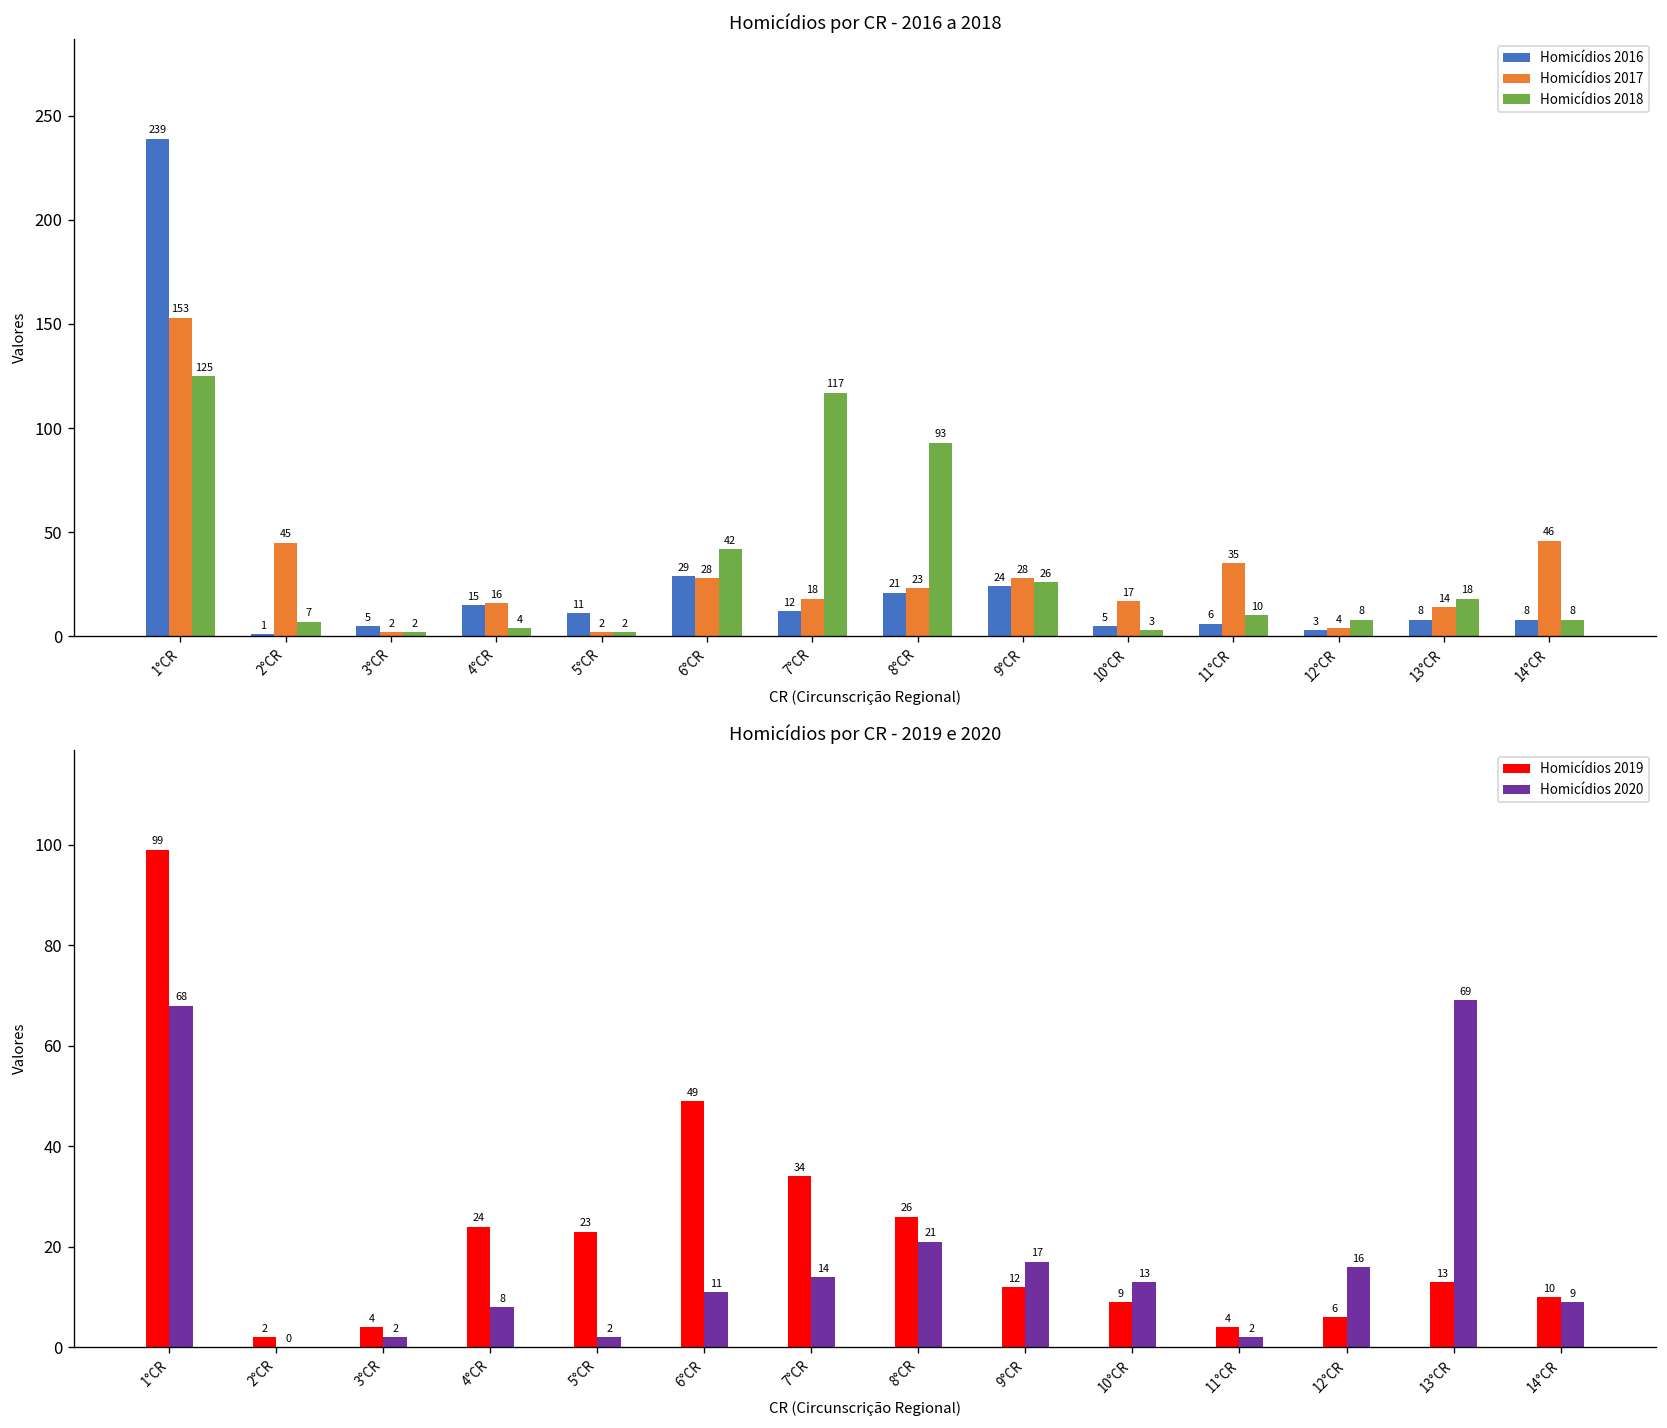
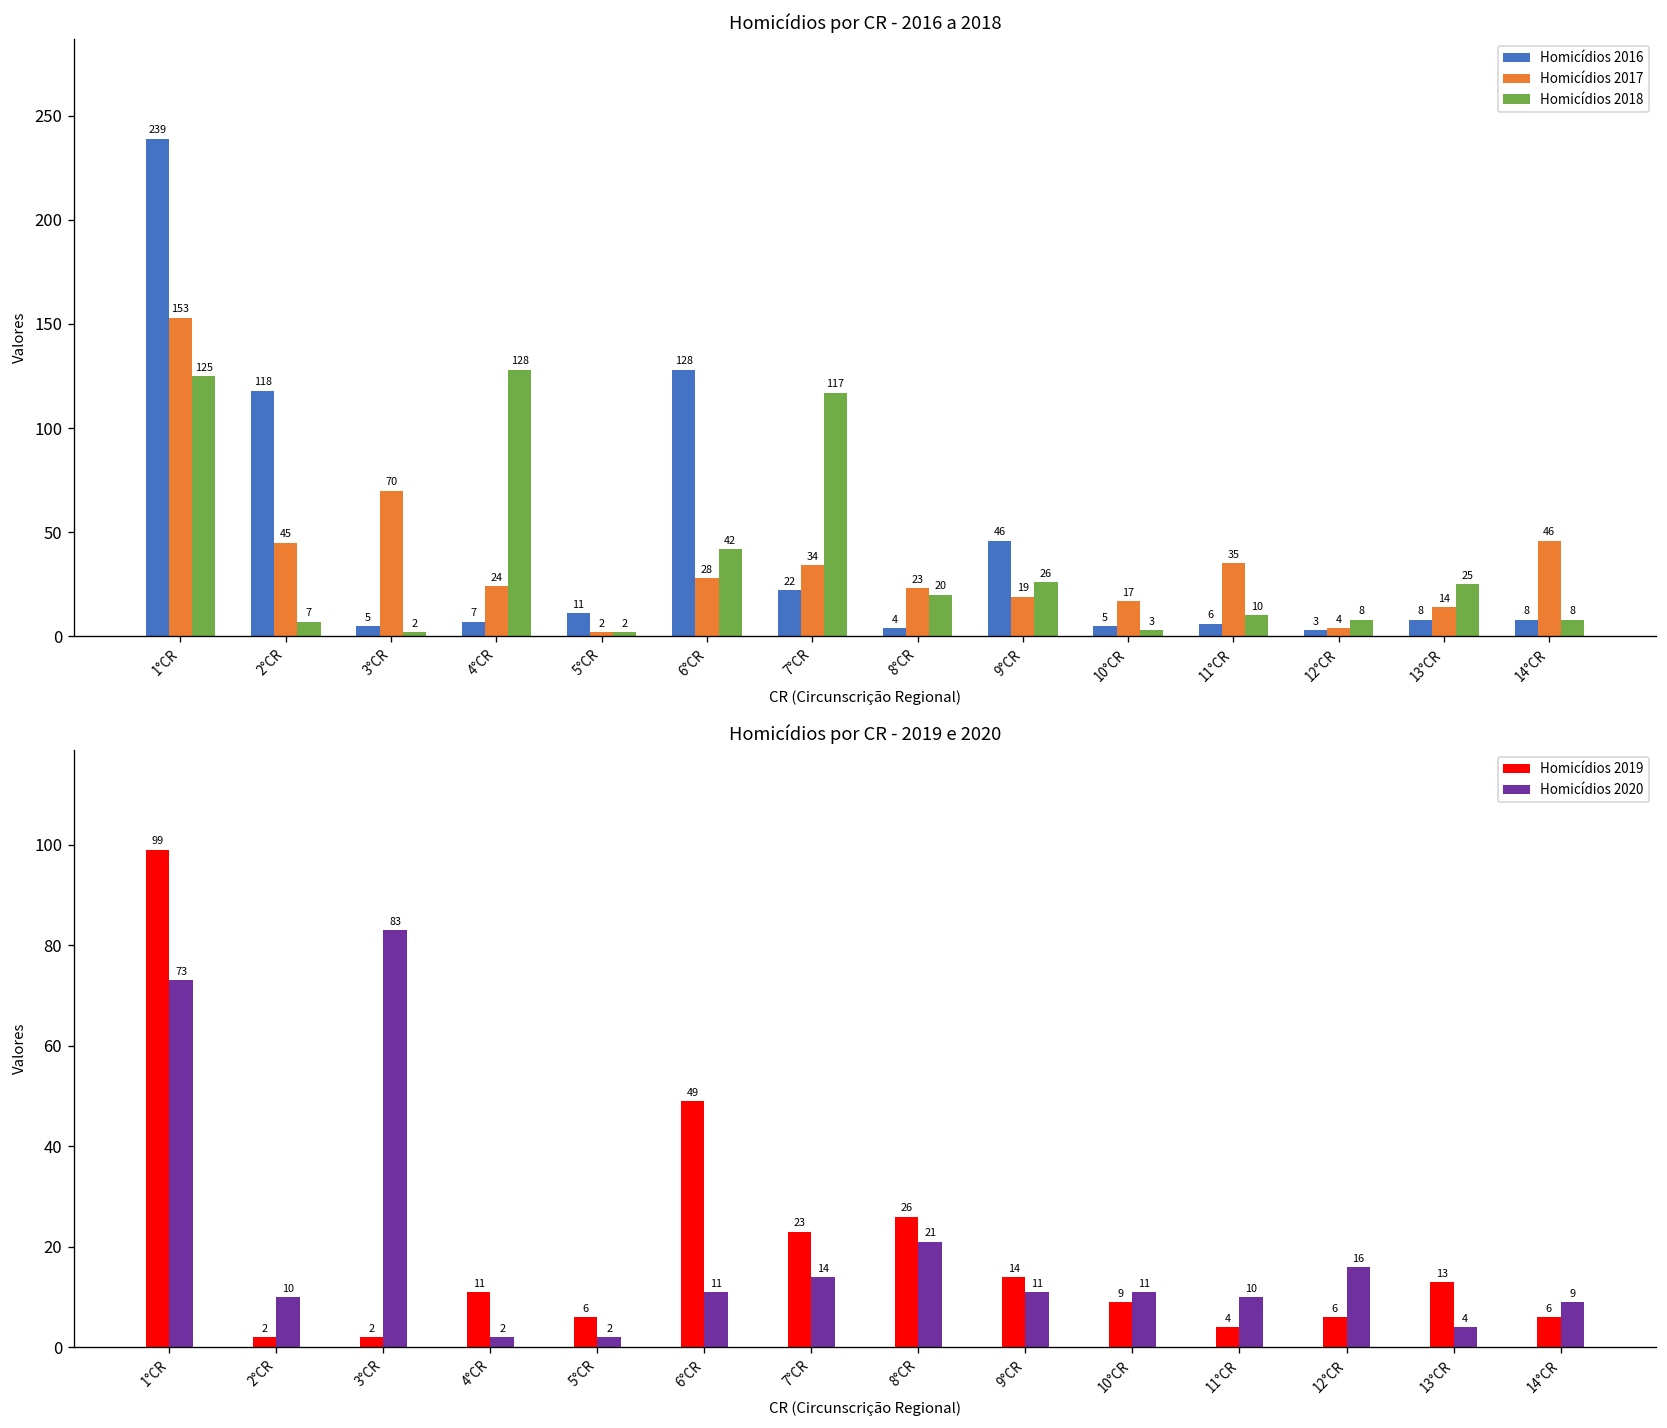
  {
    "Homicídios por CR - 2016 a 2018": {
      "Homicídios 2016": {
        "1°CR": 239,
-       "2°CR": 1,
+       "2°CR": 118,
        "3°CR": 5,
-       "4°CR": 15,
+       "4°CR": 7,
        "5°CR": 11,
-       "6°CR": 29,
-       "7°CR": 12,
-       "8°CR": 21,
-       "9°CR": 24,
+       "6°CR": 128,
+       "7°CR": 22,
+       "8°CR": 4,
+       "9°CR": 46,
        "10°CR": 5,
        "11°CR": 6,
        "12°CR": 3,
        "13°CR": 8,
        "14°CR": 8
      },
      "Homicídios 2017": {
        "1°CR": 153,
        "2°CR": 45,
-       "3°CR": 2,
-       "4°CR": 16,
+       "3°CR": 70,
+       "4°CR": 24,
        "5°CR": 2,
        "6°CR": 28,
-       "7°CR": 18,
+       "7°CR": 34,
        "8°CR": 23,
-       "9°CR": 28,
+       "9°CR": 19,
        "10°CR": 17,
        "11°CR": 35,
        "12°CR": 4,
        "13°CR": 14,
        "14°CR": 46
      },
      "Homicídios 2018": {
        "1°CR": 125,
        "2°CR": 7,
        "3°CR": 2,
-       "4°CR": 4,
+       "4°CR": 128,
        "5°CR": 2,
        "6°CR": 42,
        "7°CR": 117,
-       "8°CR": 93,
+       "8°CR": 20,
        "9°CR": 26,
        "10°CR": 3,
        "11°CR": 10,
        "12°CR": 8,
-       "13°CR": 18,
+       "13°CR": 25,
        "14°CR": 8
      }
    },
    "Homicídios por CR - 2019 e 2020": {
      "Homicídios 2019": {
        "1°CR": 99,
        "2°CR": 2,
-       "3°CR": 4,
-       "4°CR": 24,
-       "5°CR": 23,
+       "3°CR": 2,
+       "4°CR": 11,
+       "5°CR": 6,
        "6°CR": 49,
-       "7°CR": 34,
+       "7°CR": 23,
        "8°CR": 26,
-       "9°CR": 12,
+       "9°CR": 14,
        "10°CR": 9,
        "11°CR": 4,
        "12°CR": 6,
        "13°CR": 13,
-       "14°CR": 10
+       "14°CR": 6
      },
      "Homicídios 2020": {
-       "1°CR": 68,
-       "2°CR": 0,
-       "3°CR": 2,
-       "4°CR": 8,
+       "1°CR": 73,
+       "2°CR": 10,
+       "3°CR": 83,
+       "4°CR": 2,
        "5°CR": 2,
        "6°CR": 11,
        "7°CR": 14,
        "8°CR": 21,
-       "9°CR": 17,
-       "10°CR": 13,
-       "11°CR": 2,
+       "9°CR": 11,
+       "10°CR": 11,
+       "11°CR": 10,
        "12°CR": 16,
-       "13°CR": 69,
+       "13°CR": 4,
        "14°CR": 9
      }
    }
  }
